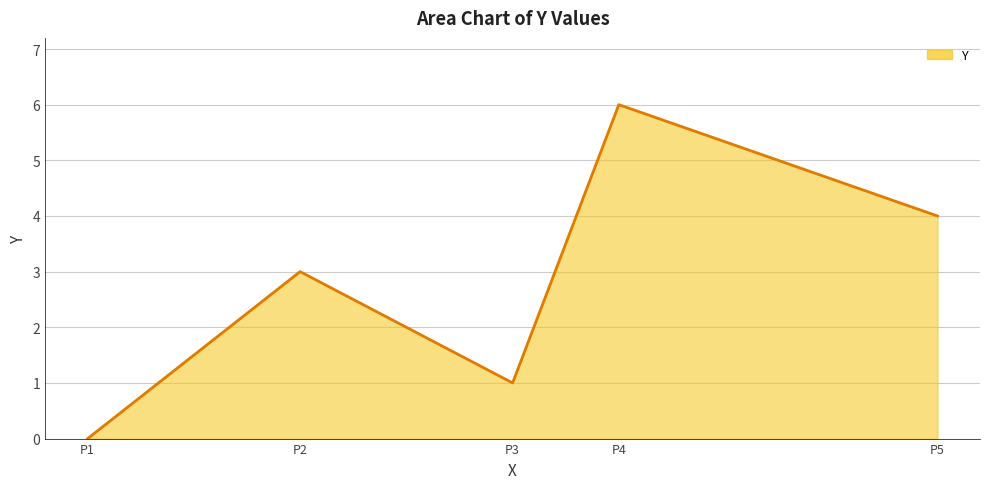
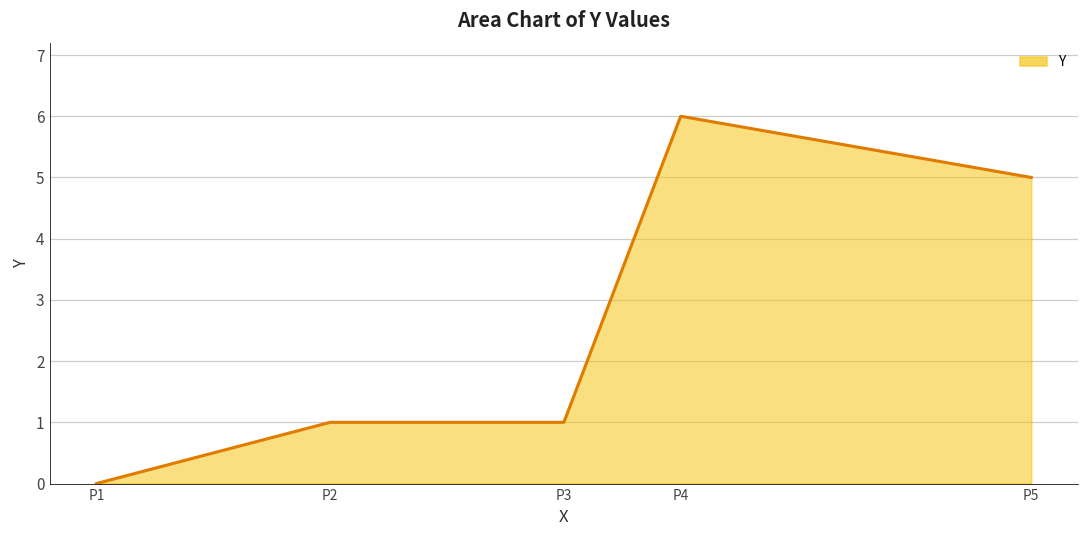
  {
    "P1": 0,
-   "P2": 3,
+   "P2": 1,
    "P3": 1,
    "P4": 6,
-   "P5": 4
+   "P5": 5
  }
